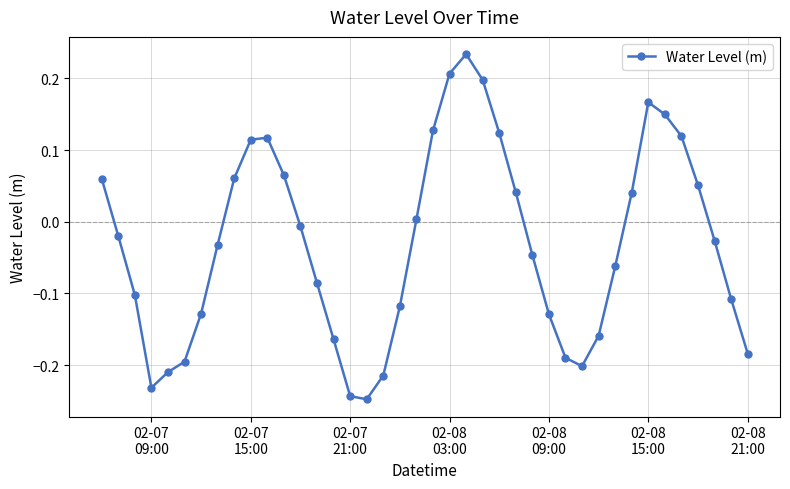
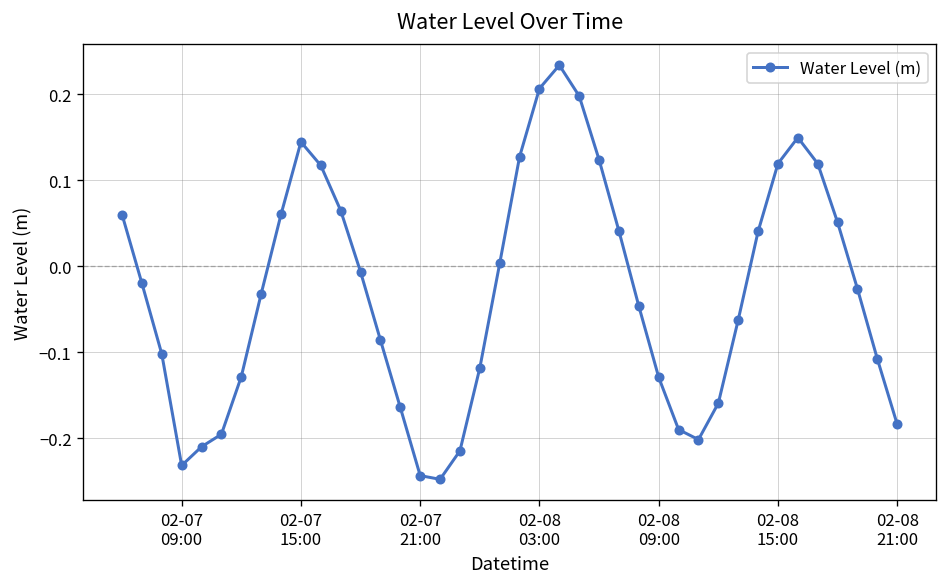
  {
    "02-07 09:00": -0.23,
-   "02-07 15:00": 0.11,
+   "02-07 15:00": 0.14,
    "02-07 21:00": -0.24,
    "02-08 03:00": 0.21,
    "02-08 09:00": -0.13,
-   "02-08 15:00": 0.17,
+   "02-08 15:00": 0.12,
    "02-08 21:00": -0.18
  }
